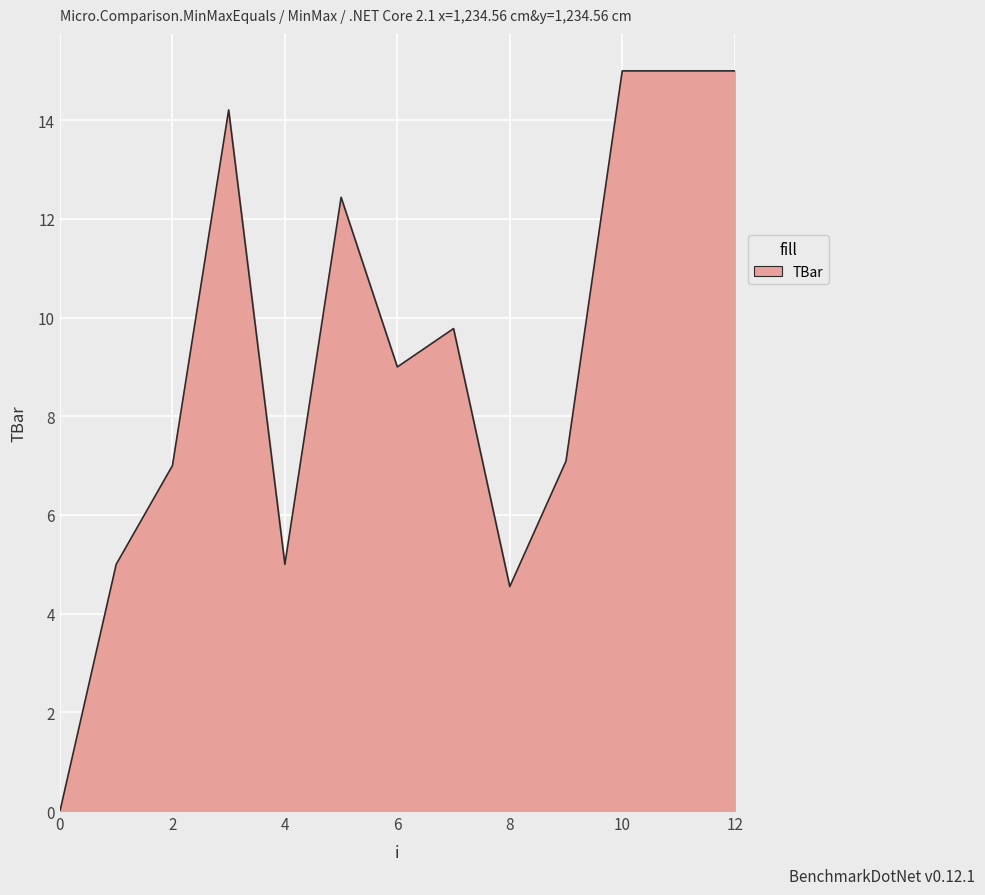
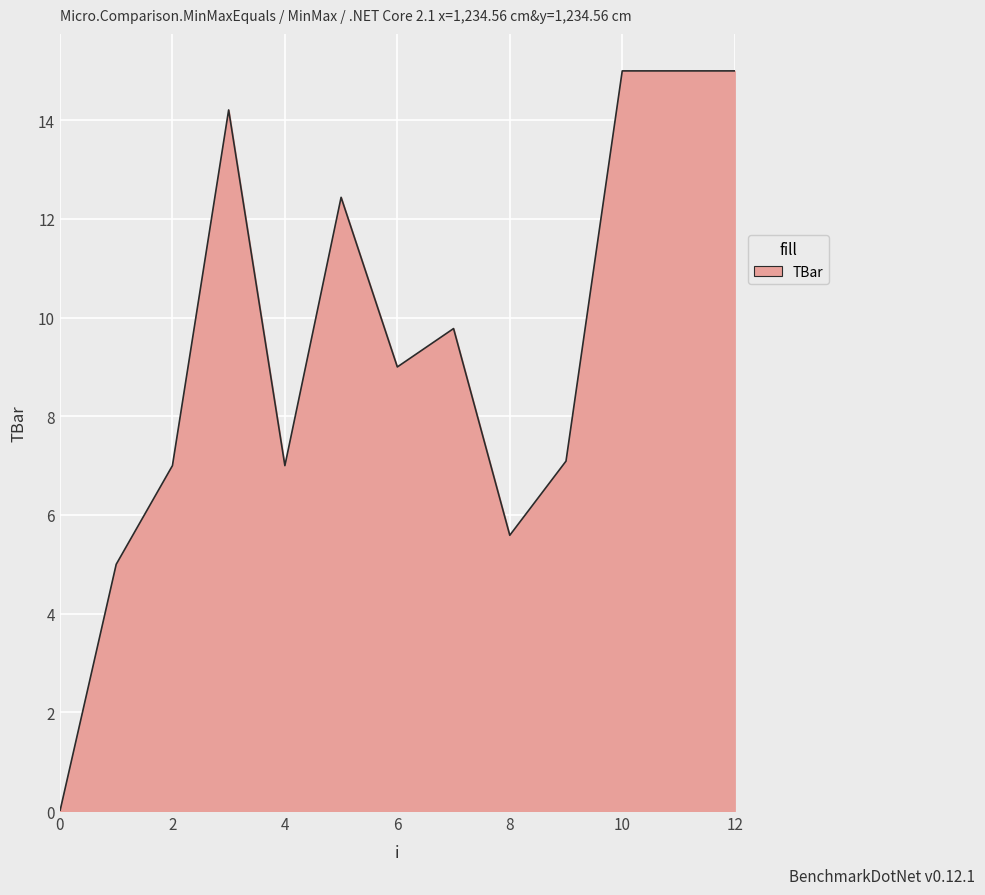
  {
    "0": 0.0,
    "2": 7.0,
-   "4": 5,
+   "4": 7,
    "6": 9.0,
-   "8": 4.5,
+   "8": 5.6,
    "10": 15.0,
    "12": 15.0
  }
